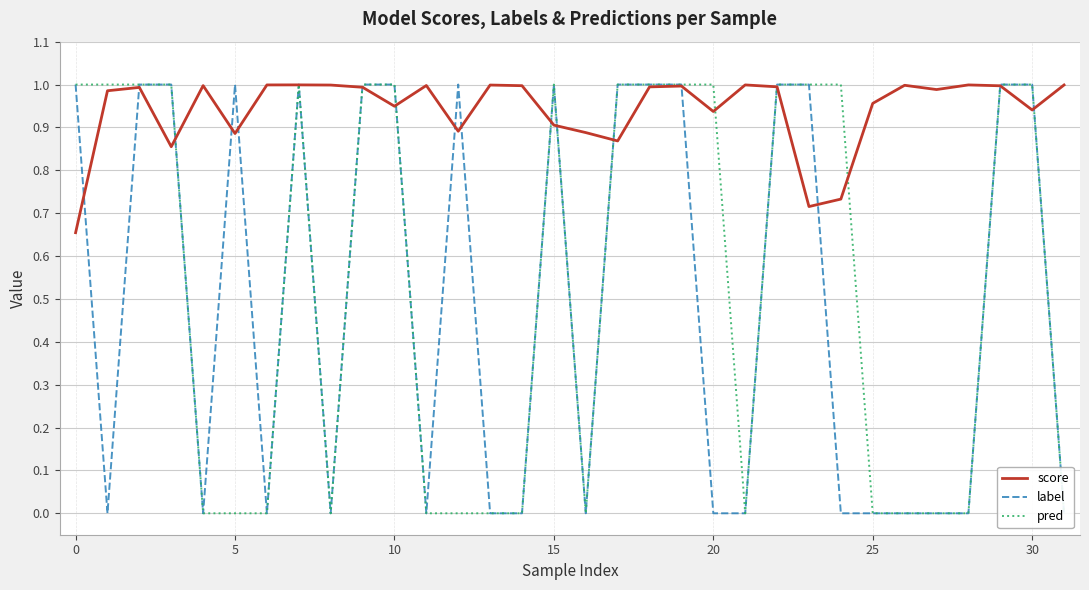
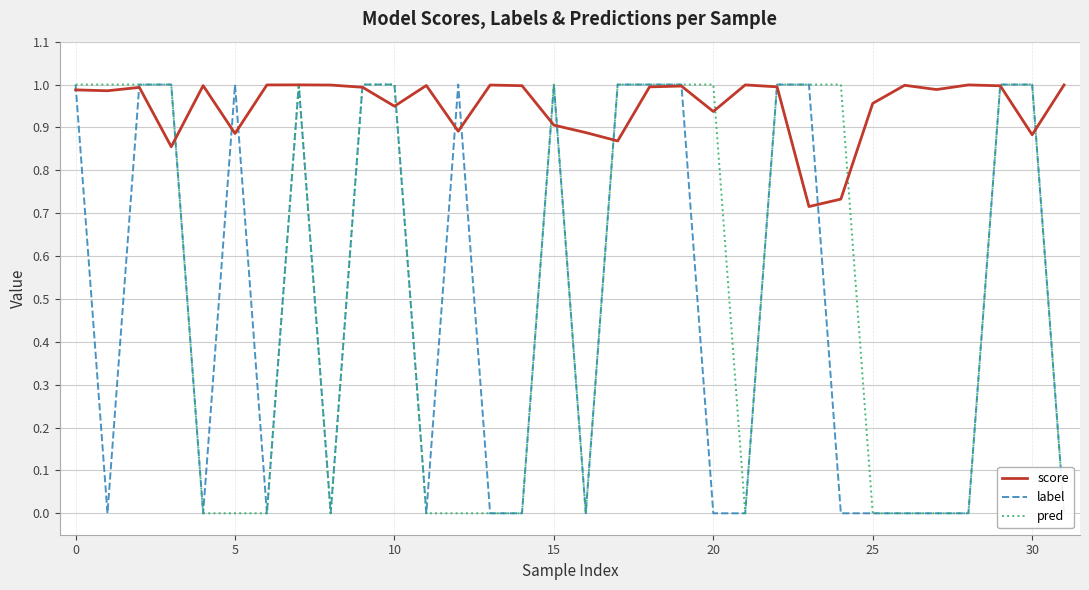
  {
    "score": {
-     "0": 0.65,
+     "0": 0.99,
      "5": 0.89,
      "10": 0.95,
      "15": 0.91,
      "20": 0.94,
      "25": 0.96,
-     "30": 0.94
+     "30": 0.88
    },
    "label": {
      "5": 1.00,
      "20": 0.00
    },
    "pred": {
      "5": 0.00,
      "20": 1.00
    }
  }
